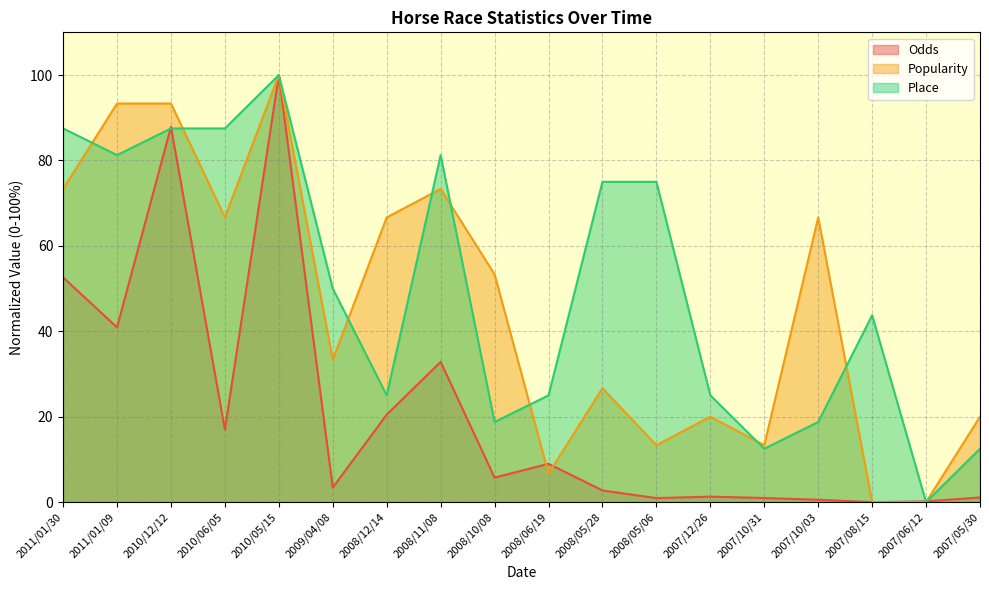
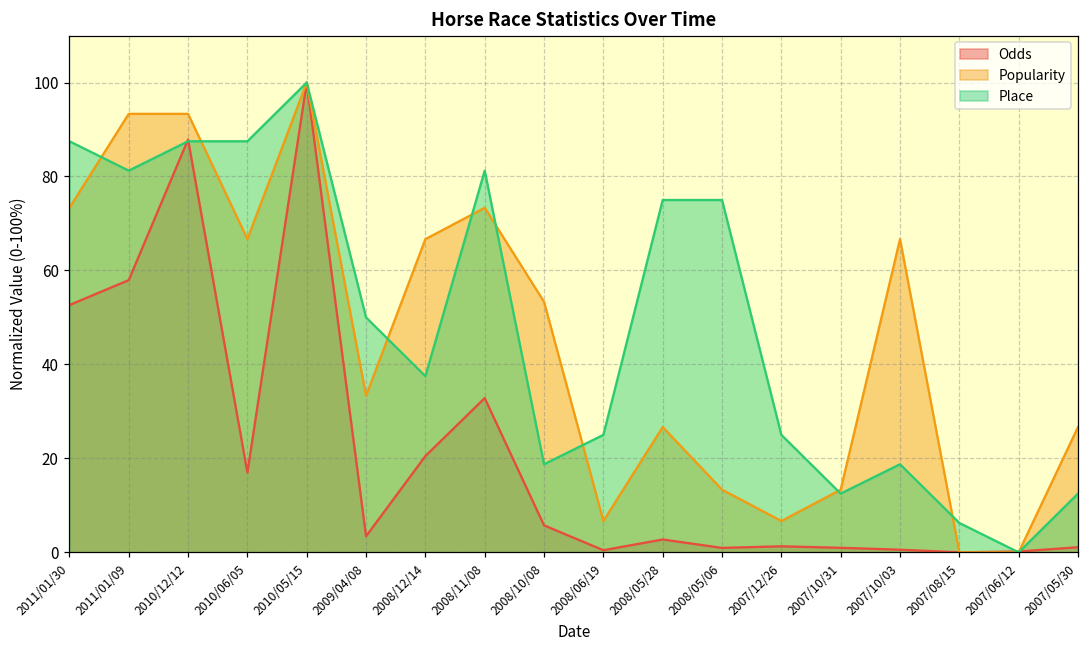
  {
    "Odds": {
      "2011/01/30": 53,
-     "2011/01/09": 41,
+     "2011/01/09": 58,
      "2010/06/05": 17,
      "2009/04/08": 3,
      "2008/12/14": 20,
      "2008/11/08": 33,
      "2008/10/08": 6,
-     "2008/06/19": 9,
+     "2008/06/19": 0,
      "2008/05/28": 3,
      "2008/05/06": 1,
      "2007/12/26": 1,
      "2007/10/31": 1,
      "2007/10/03": 1,
      "2007/05/30": 1
    },
    "Popularity": {
      "2011/01/30": 73,
      "2011/01/09": 93,
      "2010/12/12": 93,
      "2010/06/05": 67,
      "2009/04/08": 33,
      "2008/12/14": 67,
      "2008/11/08": 73,
      "2008/10/08": 53,
      "2008/06/19": 7,
      "2008/05/28": 27,
      "2008/05/06": 13,
-     "2007/12/26": 20,
+     "2007/12/26": 7,
      "2007/10/31": 13,
      "2007/10/03": 67,
-     "2007/05/30": 20
+     "2007/05/30": 27
    },
    "Place": {
      "2011/01/30": 88,
      "2011/01/09": 81,
      "2010/06/05": 88,
      "2009/04/08": 50,
-     "2008/12/14": 25,
+     "2008/12/14": 38,
      "2008/11/08": 81,
      "2008/10/08": 19,
      "2008/06/19": 25,
      "2008/05/28": 75,
      "2008/05/06": 75,
      "2007/12/26": 25,
      "2007/10/31": 13,
      "2007/10/03": 19,
-     "2007/08/15": 44,
+     "2007/08/15": 6,
      "2007/05/30": 13
    }
  }
